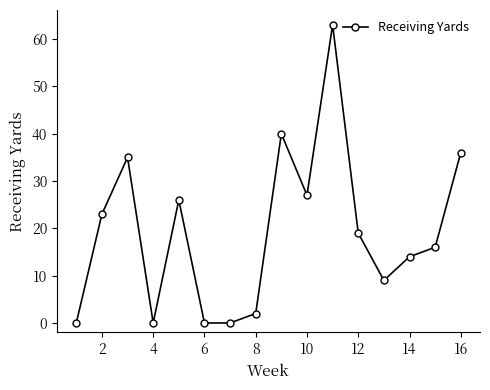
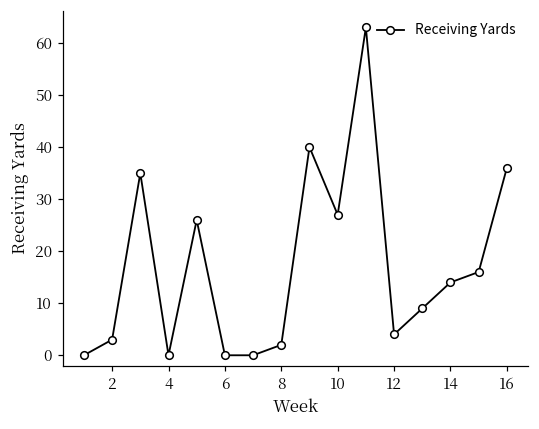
  {
-   "2": 23,
+   "2": 3,
    "4": 0,
    "6": 0,
    "8": 2,
    "10": 27,
-   "12": 19,
+   "12": 4,
    "14": 14,
    "16": 36
  }
